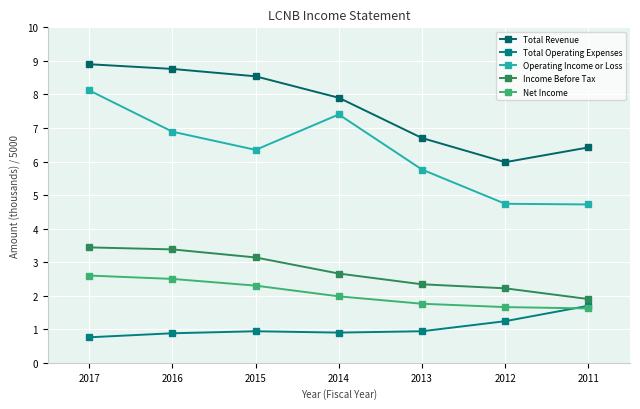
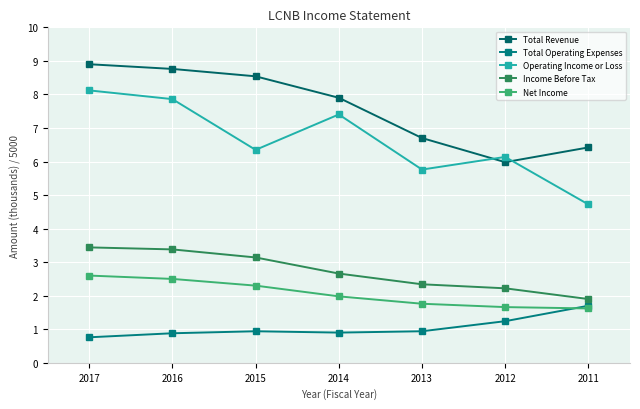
  {
    "Operating Income or Loss": {
      "2017": 8.1,
-     "2016": 6.9,
+     "2016": 7.9,
      "2015": 6.3,
      "2014": 7.4,
      "2013": 5.8,
-     "2012": 4.7,
+     "2012": 6.1,
      "2011": 4.7
    }
  }
